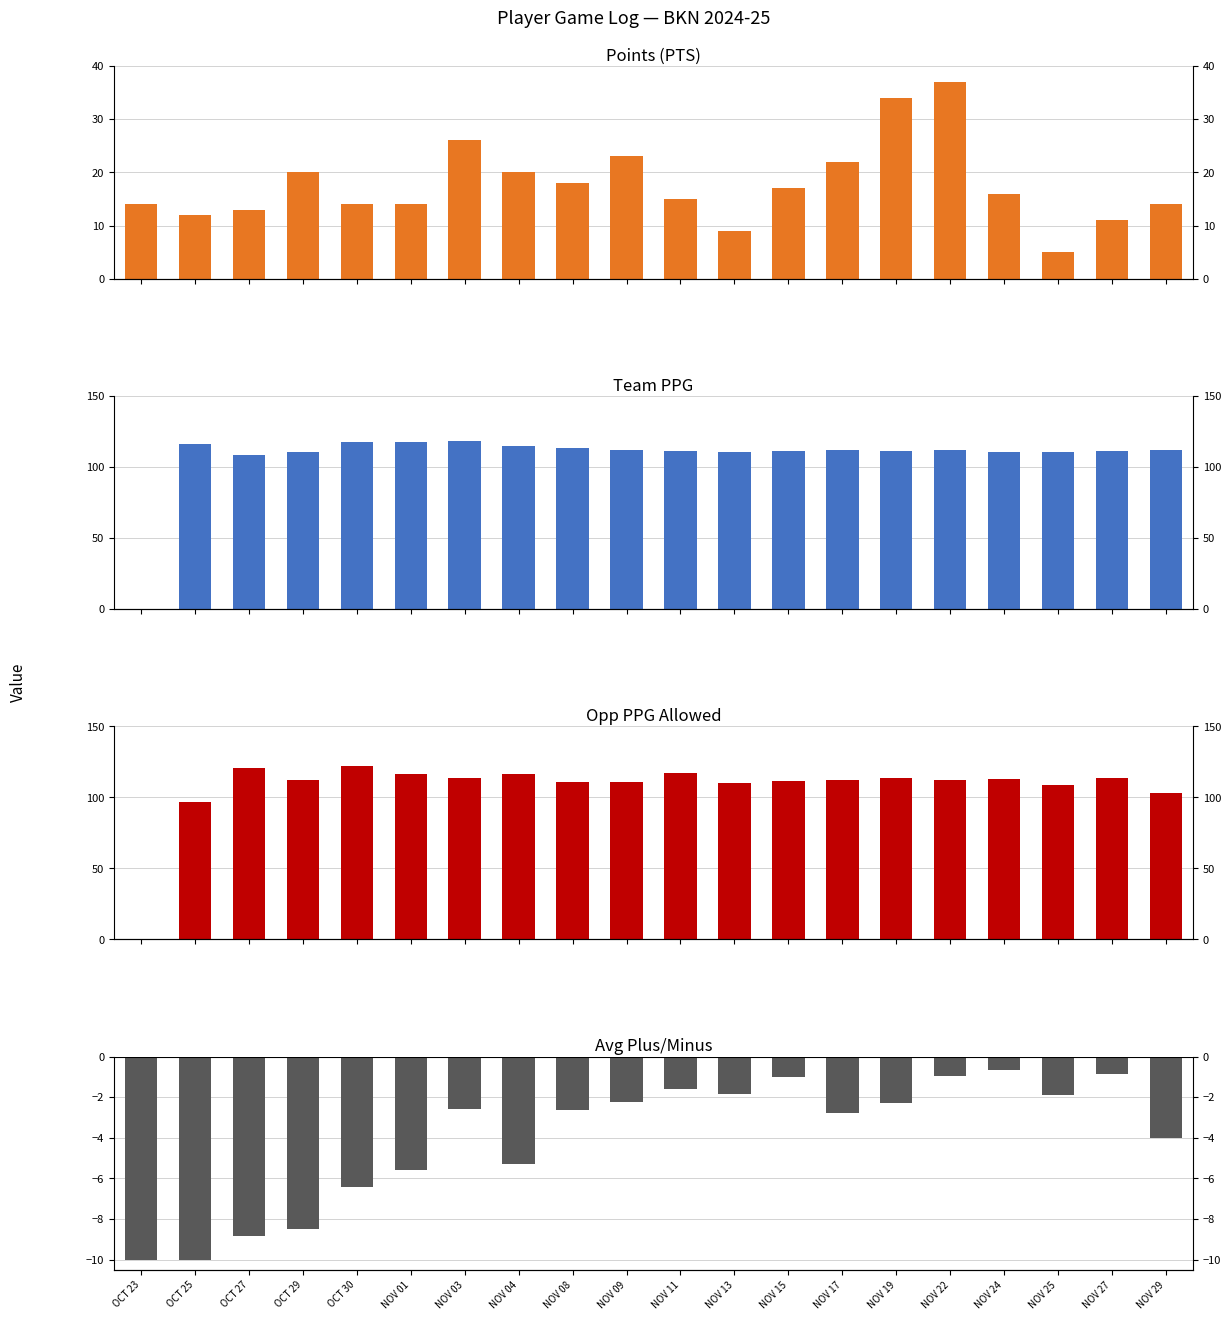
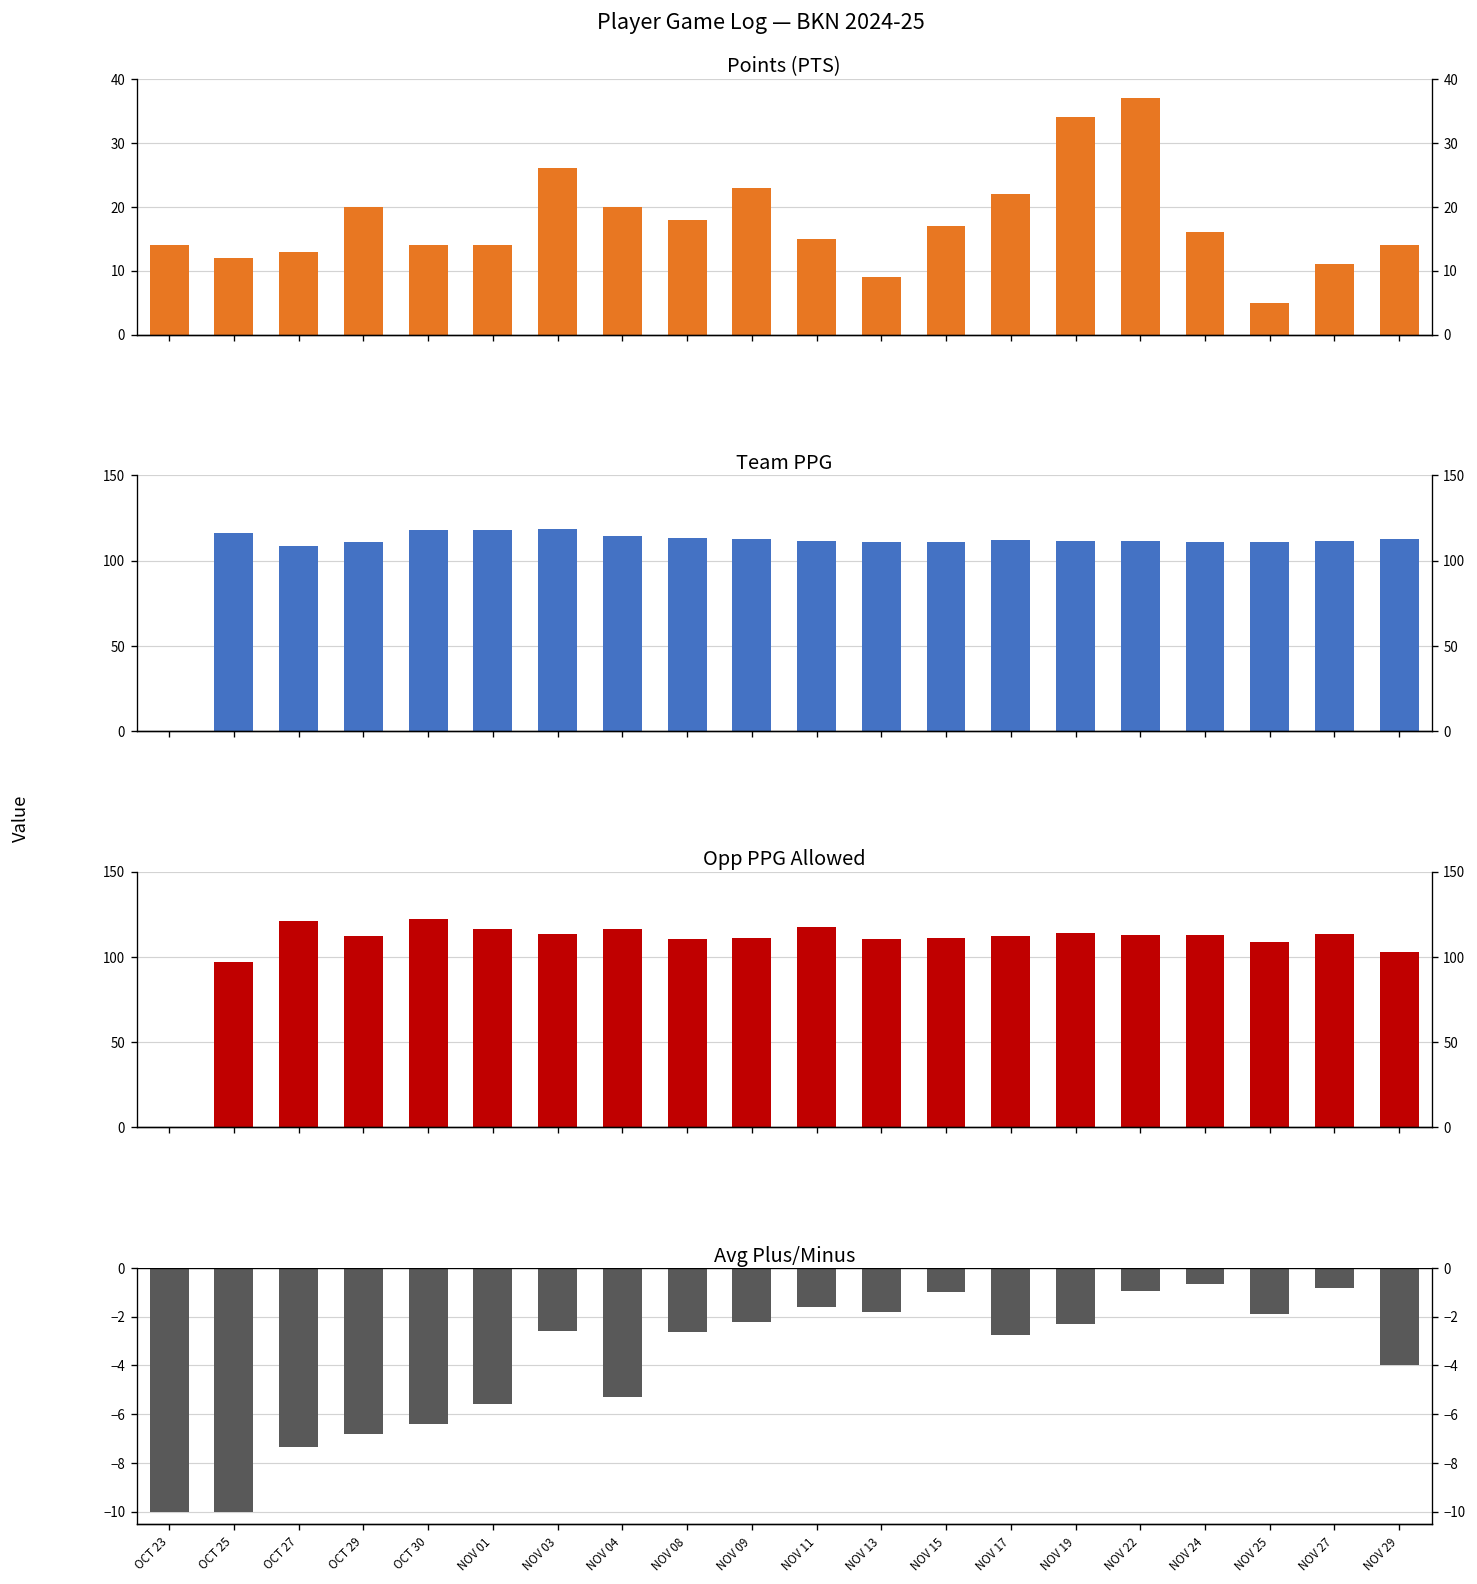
  {
    "Avg Plus/Minus": {
      "OCT 23": -10.0,
      "OCT 25": -10.0,
-     "OCT 27": -8.8,
-     "OCT 29": -8.5,
+     "OCT 27": -7.3,
+     "OCT 29": -6.8,
      "OCT 30": -6.4,
      "NOV 01": -5.6,
      "NOV 03": -2.6,
      "NOV 04": -5.3,
      "NOV 08": -2.6,
      "NOV 09": -2.2,
      "NOV 11": -1.6,
      "NOV 13": -1.8,
      "NOV 15": -1.0,
      "NOV 17": -2.8,
      "NOV 19": -2.3,
      "NOV 22": -0.9,
      "NOV 24": -0.7,
      "NOV 25": -1.9,
      "NOV 27": -0.8,
      "NOV 29": -4.0
    }
  }
